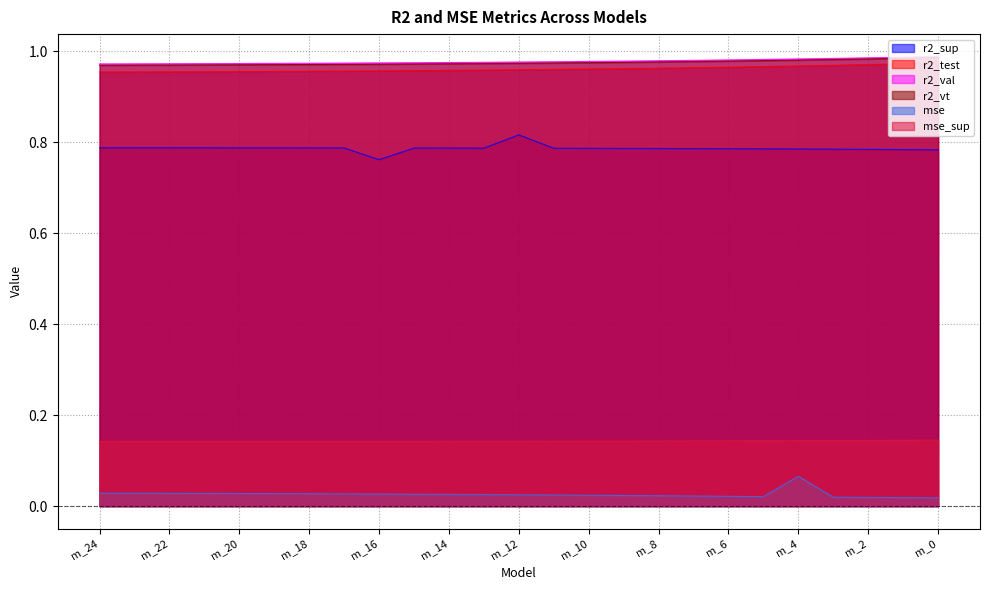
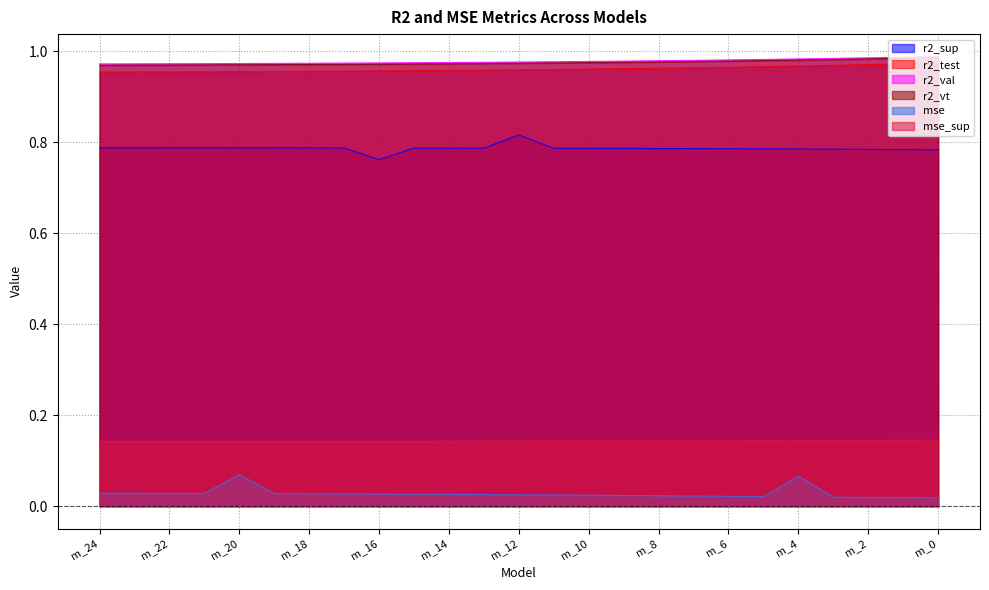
  {
    "r2_sup": {
      "m_24": 0.79,
      "m_22": 0.79,
      "m_20": 0.79,
      "m_18": 0.79,
      "m_16": 0.76,
      "m_14": 0.79,
      "m_12": 0.82,
      "m_10": 0.79,
      "m_8": 0.79,
      "m_6": 0.79,
      "m_4": 0.78,
      "m_2": 0.78,
      "m_0": 0.78
    },
    "mse": {
      "m_24": 0.03,
      "m_22": 0.03,
-     "m_20": 0.03,
+     "m_20": 0.07,
      "m_18": 0.03,
      "m_16": 0.03,
      "m_14": 0.03,
      "m_12": 0.02,
      "m_10": 0.02,
      "m_8": 0.02,
      "m_6": 0.02,
      "m_4": 0.07,
      "m_2": 0.02,
      "m_0": 0.02
    }
  }
